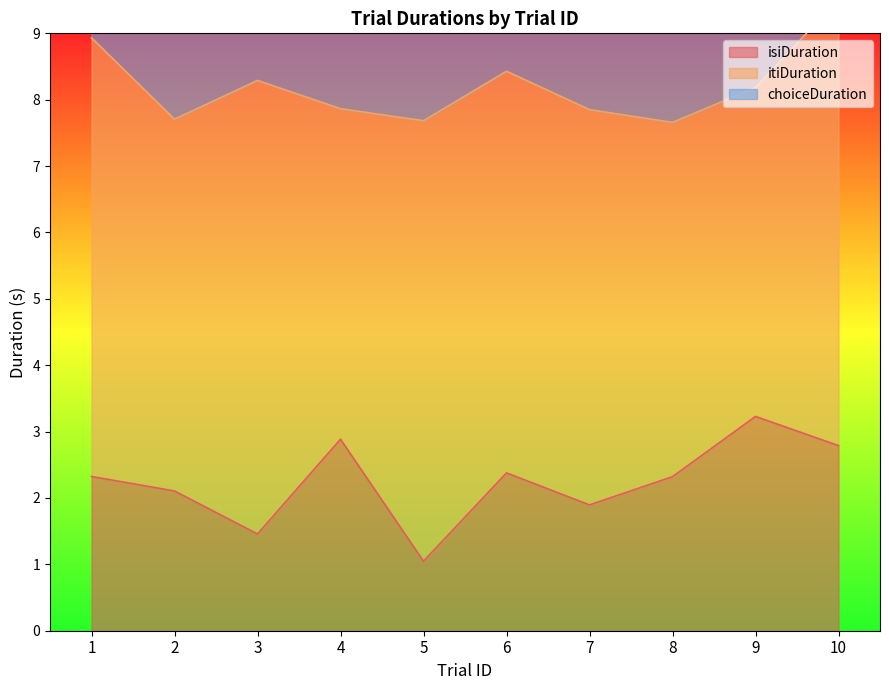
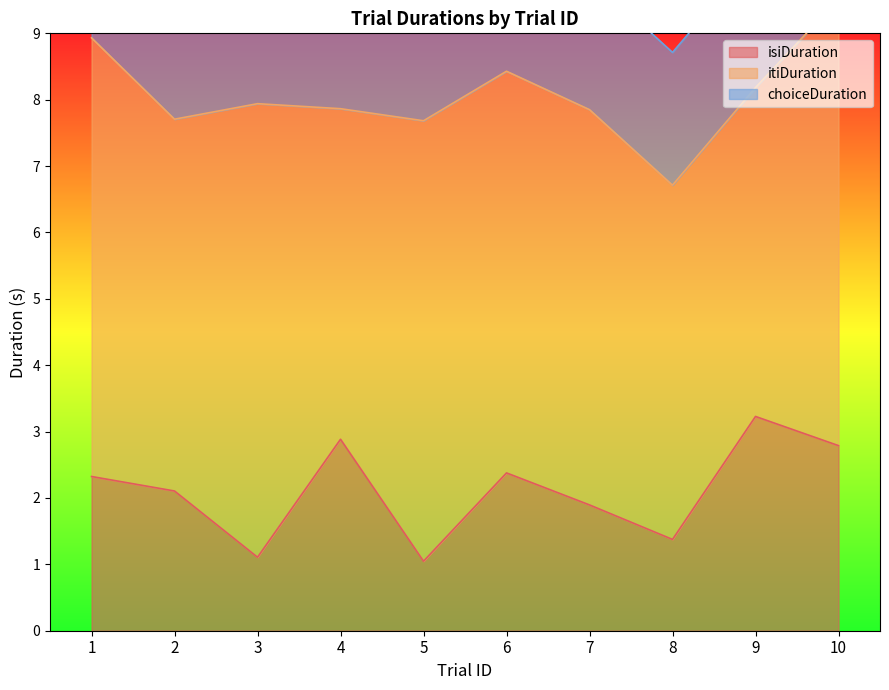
  {
    "isiDuration": {
      "1": 2.3,
      "2": 2.1,
-     "3": 1.5,
+     "3": 1.1,
      "4": 2.9,
      "5": 1.0,
      "6": 2.4,
      "7": 1.9,
-     "8": 2.3,
+     "8": 1.4,
      "9": 3.2,
      "10": 2.8
    },
    "itiDuration": {
      "1": 6.6,
      "2": 5.6,
      "3": 6.8,
      "4": 5.0,
      "5": 6.6,
      "6": 6.1,
      "7": 6.0,
      "8": 5.3
    }
  }
